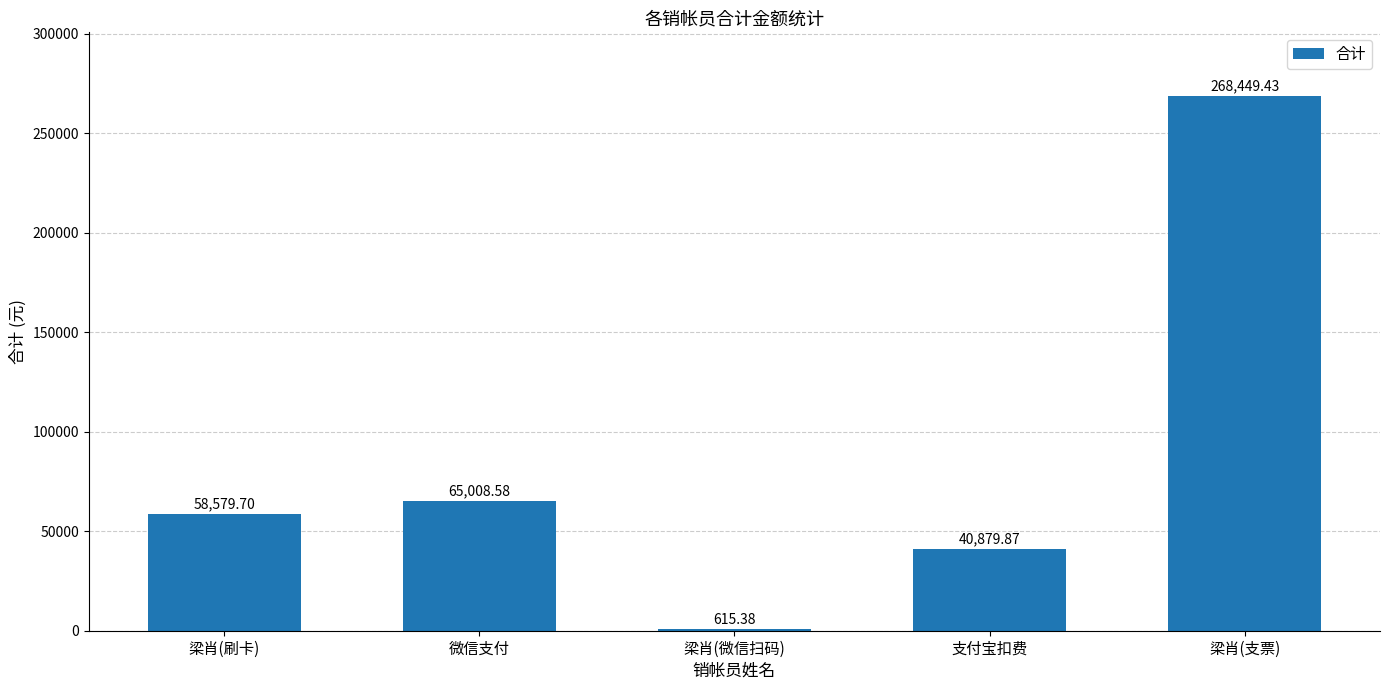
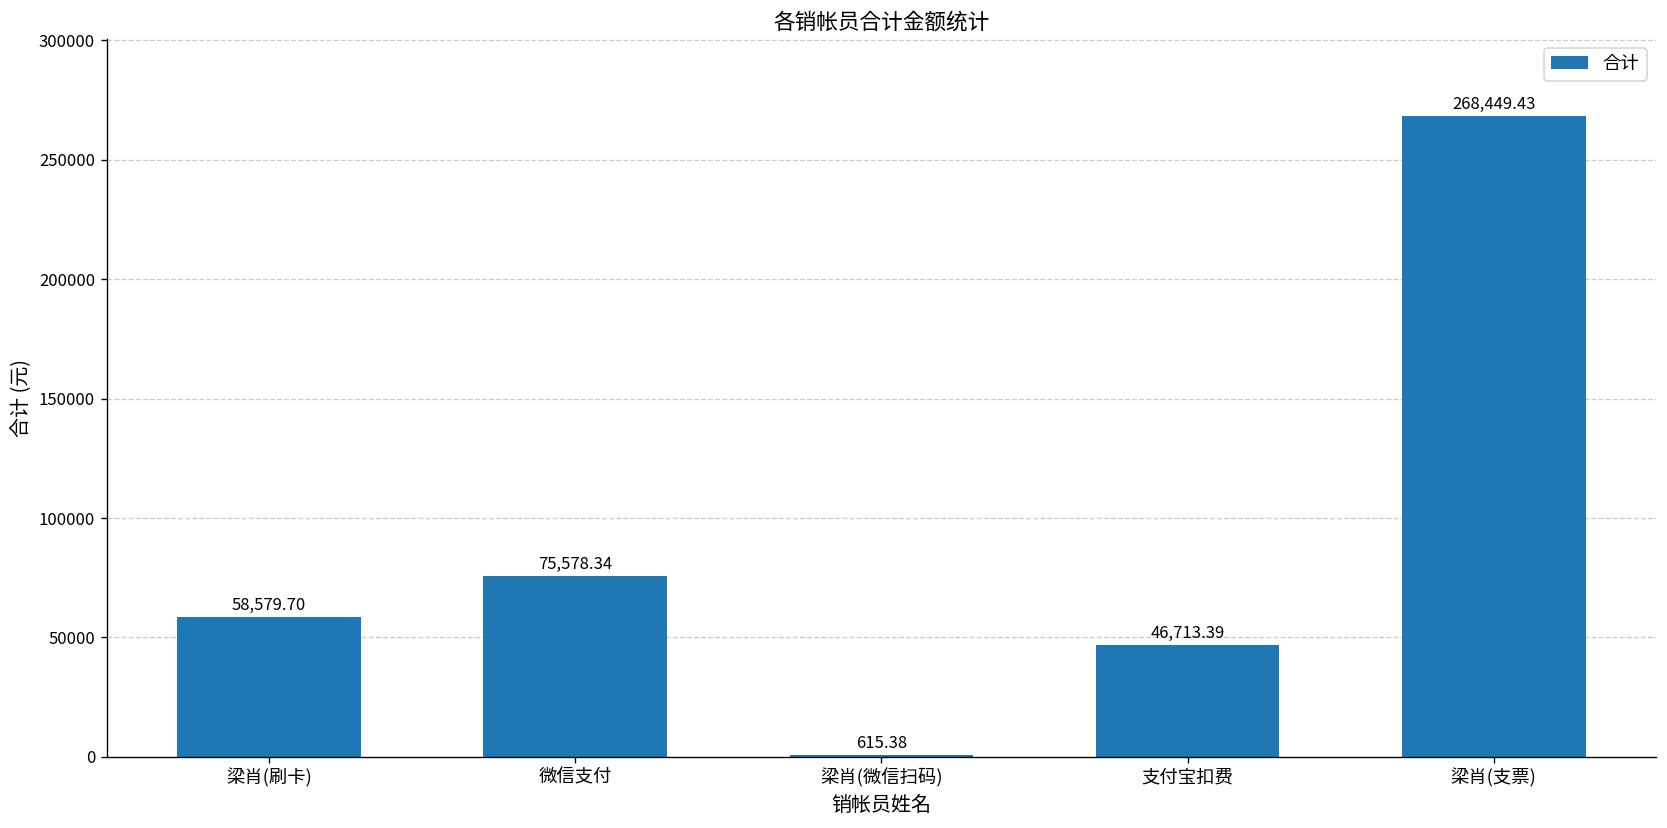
  {
    "梁肖(刷卡)": "58,579.70",
-   "微信支付": "65,008.58",
+   "微信支付": "75,578.34",
    "梁肖(微信扫码)": "615.38",
-   "支付宝扣费": "40,879.87",
+   "支付宝扣费": "46,713.39",
    "梁肖(支票)": "268,449.43"
  }
